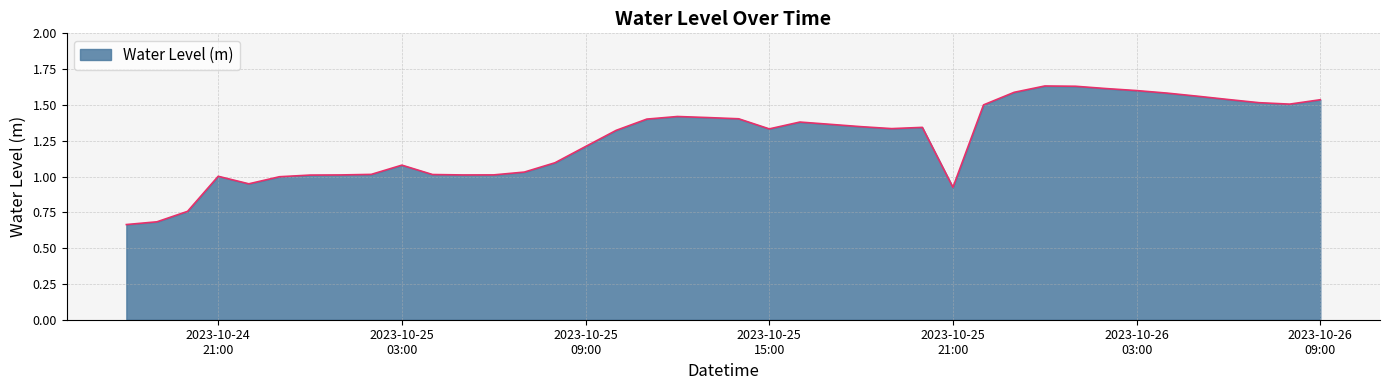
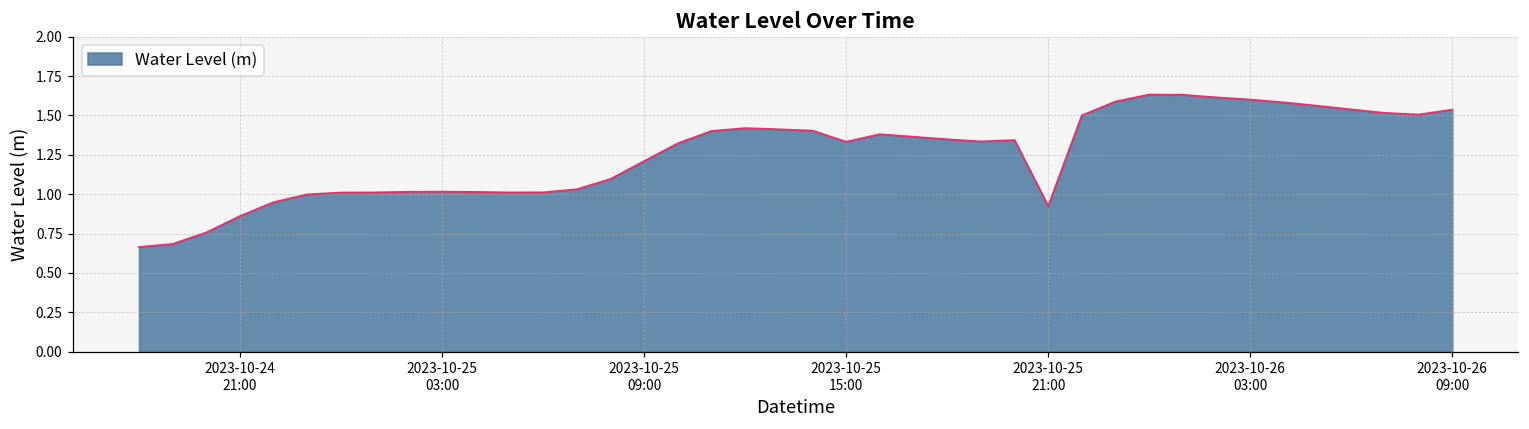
  {
-   "2023-10-24 21:00": 1.00,
-   "2023-10-25 03:00": 1.08,
+   "2023-10-24 21:00": 0.86,
+   "2023-10-25 03:00": 1.02,
    "2023-10-25 09:00": 1.21,
    "2023-10-25 15:00": 1.33,
    "2023-10-25 21:00": 0.92,
    "2023-10-26 03:00": 1.60,
    "2023-10-26 09:00": 1.54
  }
